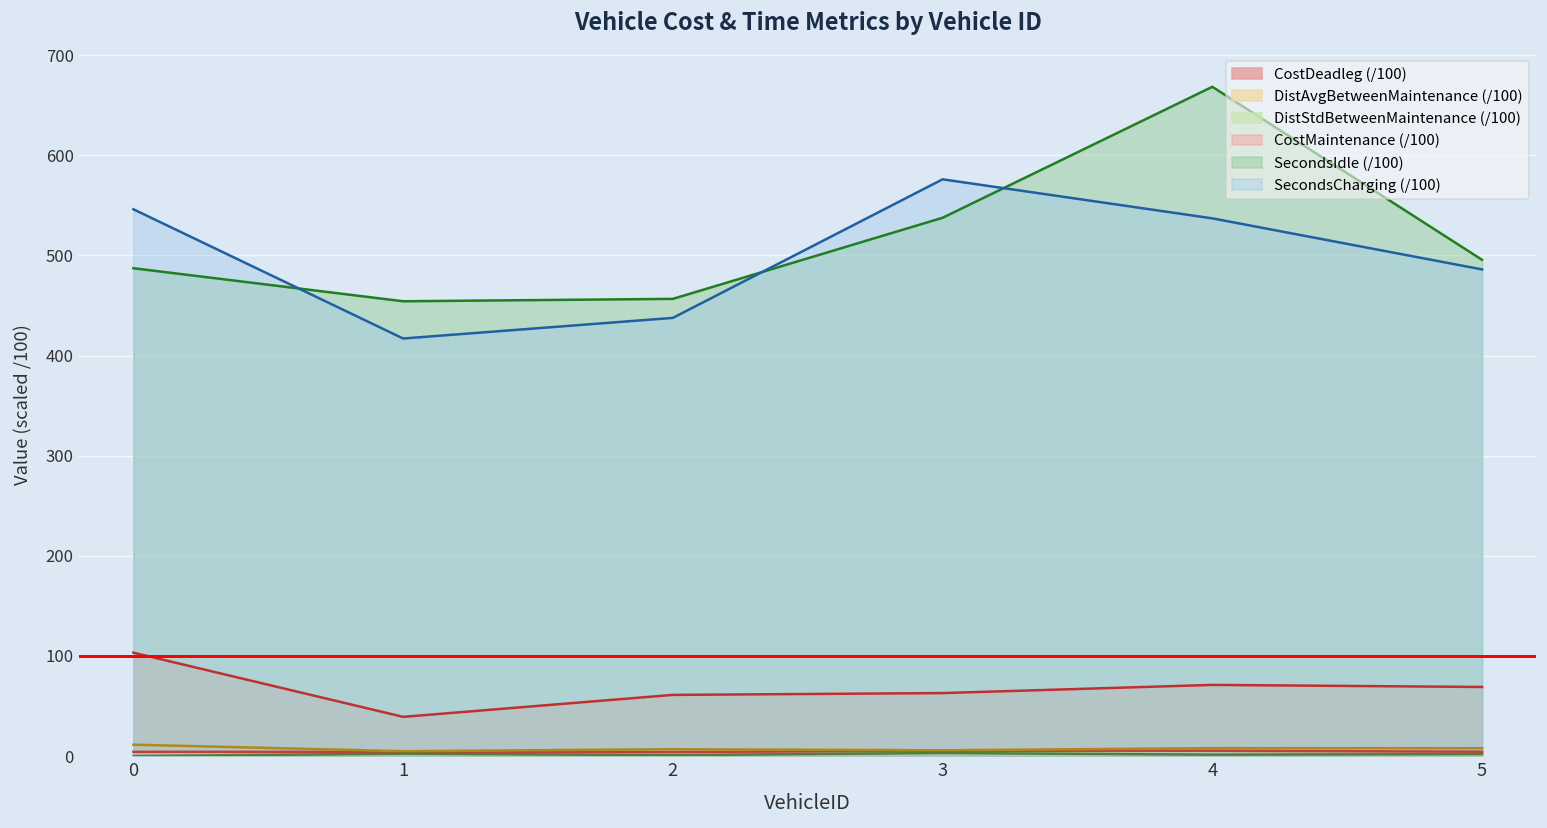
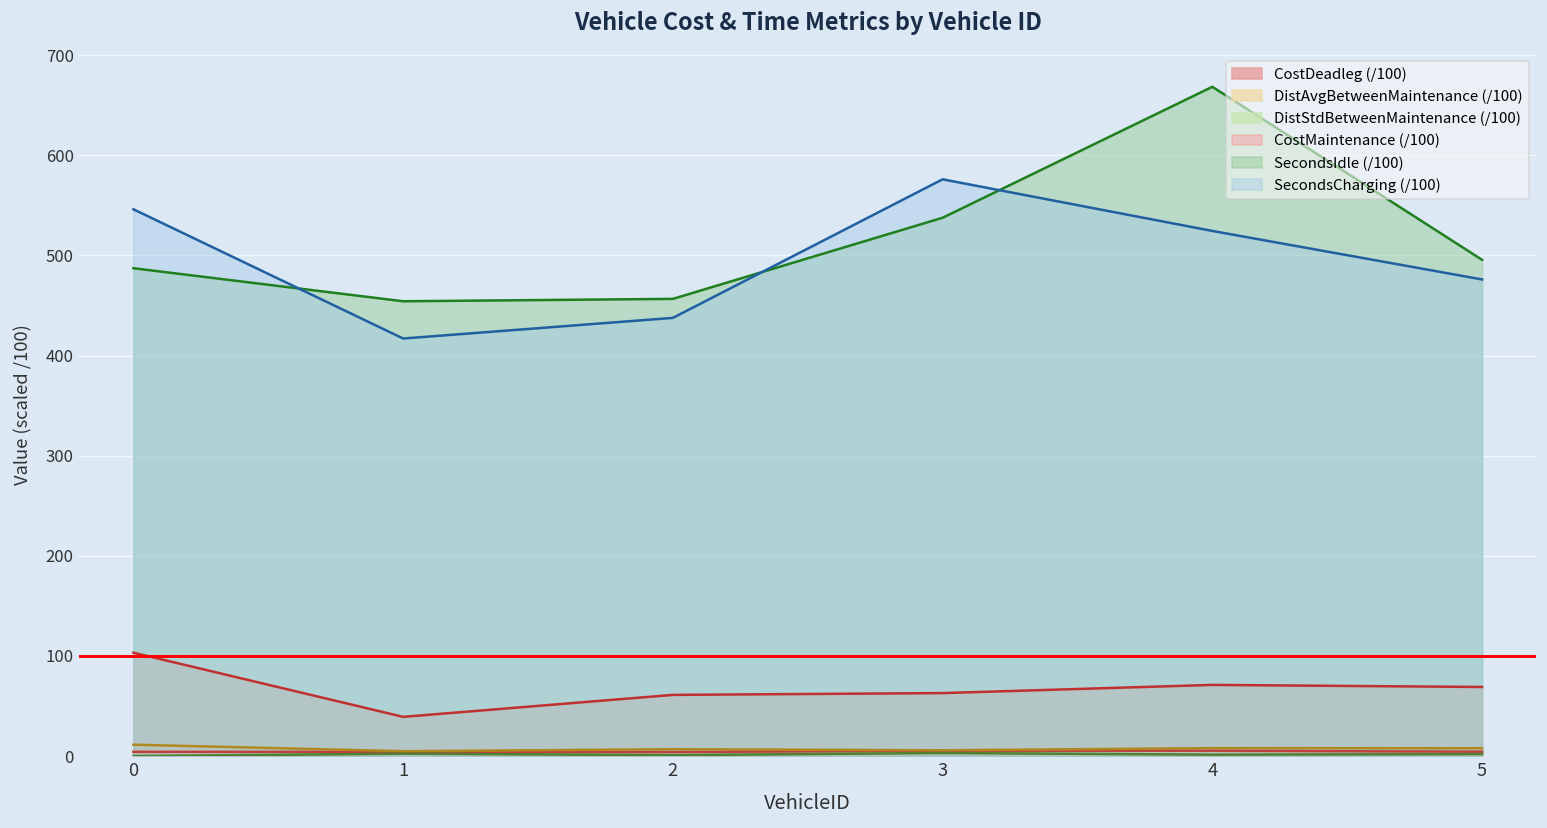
  {
    "SecondsCharging (/100)": {
      "0": 550,
      "1": 420,
      "2": 440,
      "3": 580,
-     "4": 540,
-     "5": 490
+     "4": 520,
+     "5": 480
    }
  }
